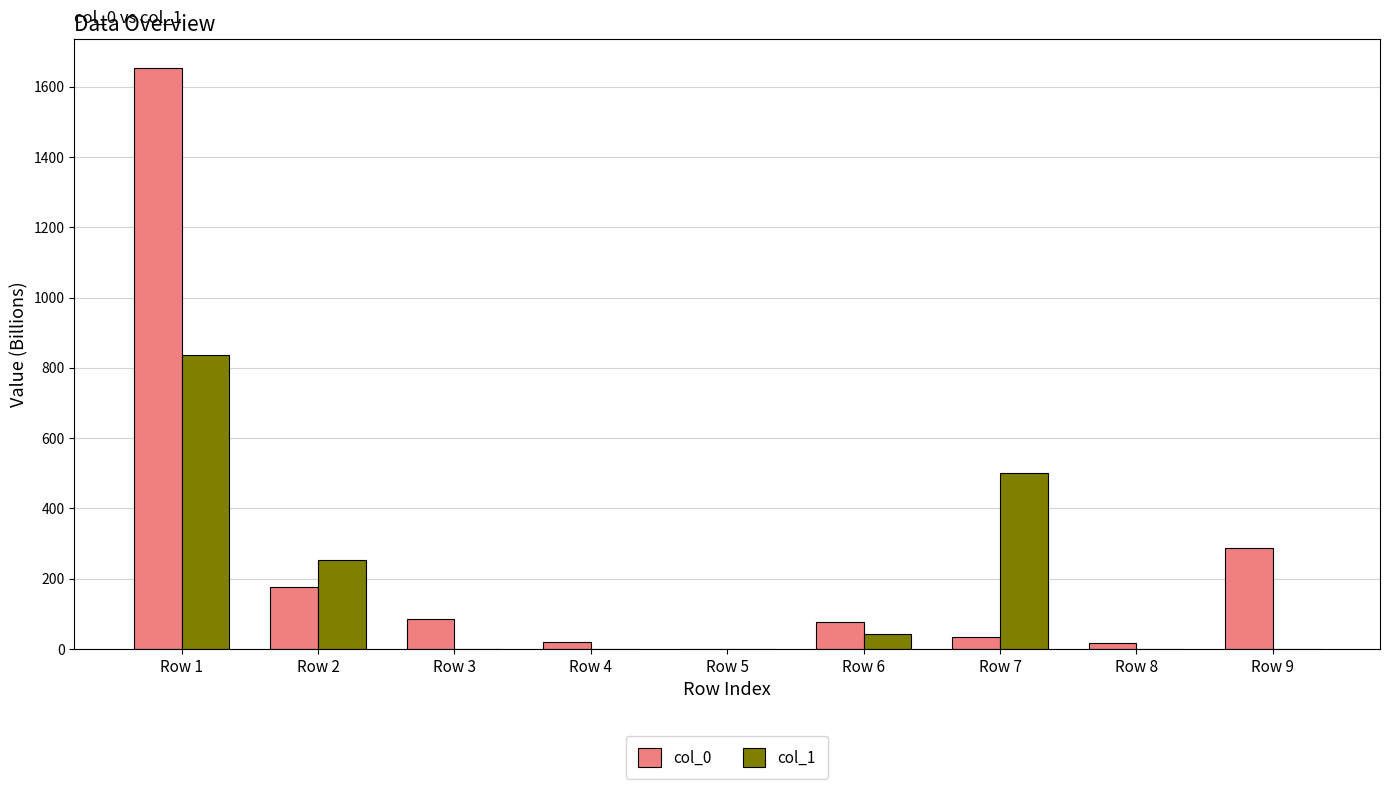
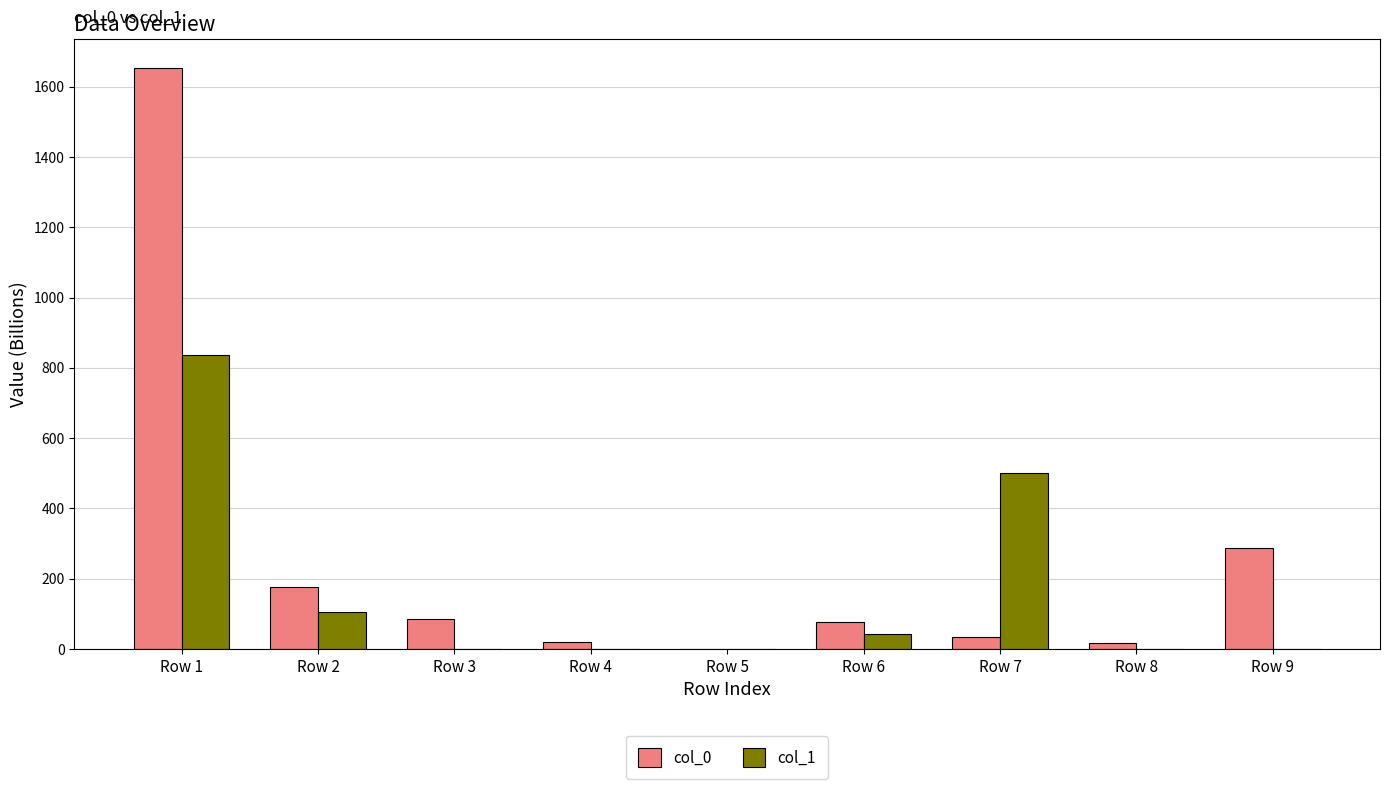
  {
    "col_0": {
      "Row 1": 1650,
      "Row 2": 180,
      "Row 3": 90,
      "Row 4": 20,
      "Row 6": 80,
      "Row 7": 40,
      "Row 8": 20,
      "Row 9": 290
    },
    "col_1": {
      "Row 1": 840,
-     "Row 2": 250,
+     "Row 2": 110,
      "Row 4": 0,
      "Row 5": 0,
      "Row 6": 40,
      "Row 7": 500,
      "Row 8": 0,
      "Row 9": 0
    }
  }
